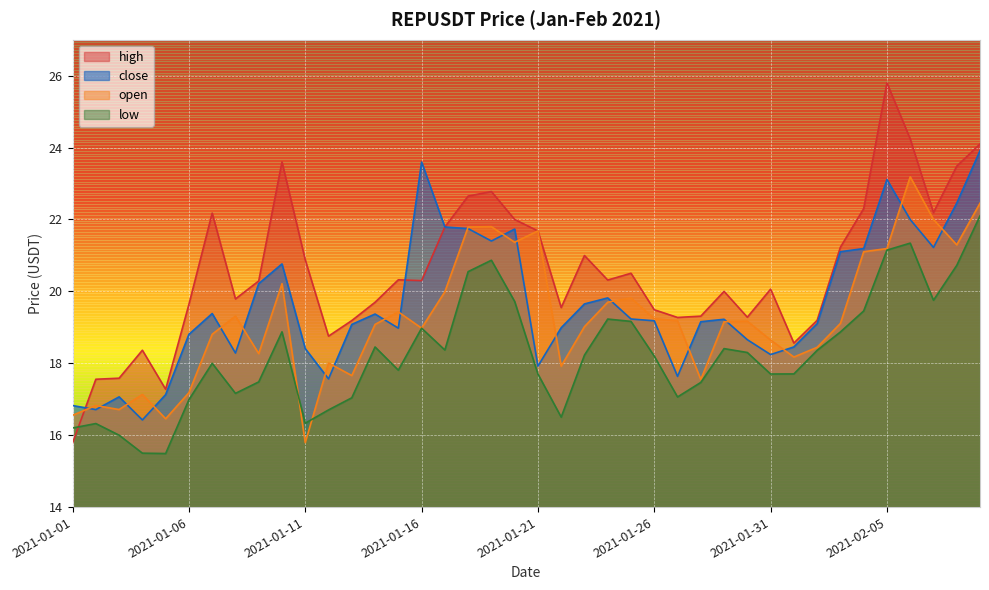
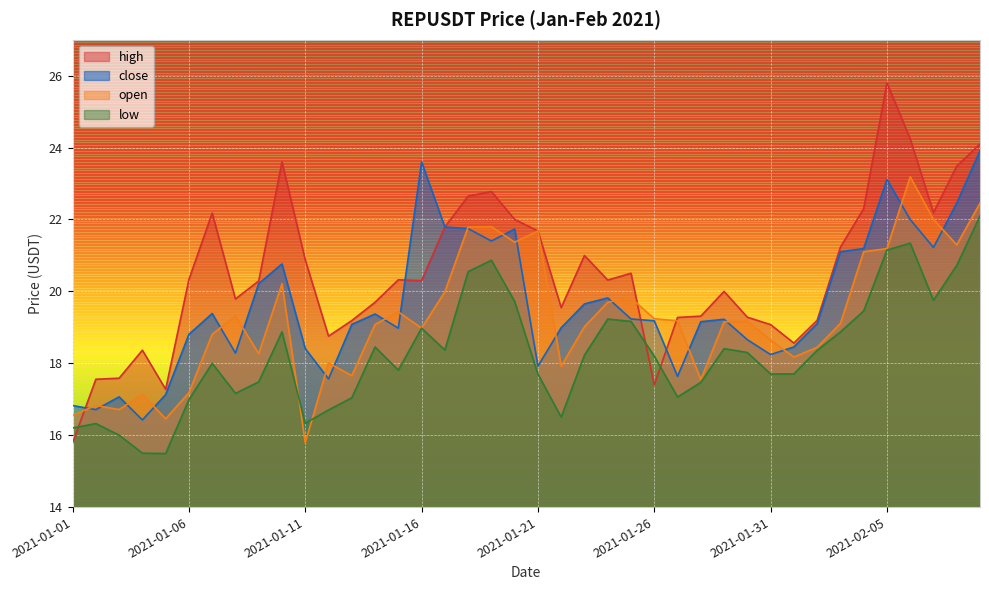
  {
    "high": {
      "2021-01-01": 15.8,
-     "2021-01-06": 19.6,
+     "2021-01-06": 20.3,
      "2021-01-11": 20.9,
      "2021-01-16": 20.3,
-     "2021-01-26": 19.5,
-     "2021-01-31": 20.1,
+     "2021-01-26": 17.4,
+     "2021-01-31": 19.1,
      "2021-02-05": 25.8
    },
    "close": {
      "2021-01-01": 16.8,
      "2021-01-06": 18.8,
      "2021-01-11": 18.4,
      "2021-01-16": 23.6,
      "2021-01-21": 17.9,
      "2021-01-31": 18.2,
      "2021-02-05": 23.1
    },
    "open": {
      "2021-01-01": 16.6,
      "2021-01-06": 17.2,
      "2021-01-11": 15.8,
      "2021-01-31": 18.6
    },
    "low": {
      "2021-01-01": 16.2,
      "2021-01-06": 17.0,
      "2021-01-11": 16.3,
      "2021-01-21": 17.7,
      "2021-01-26": 18.2,
      "2021-01-31": 17.7
    }
  }
